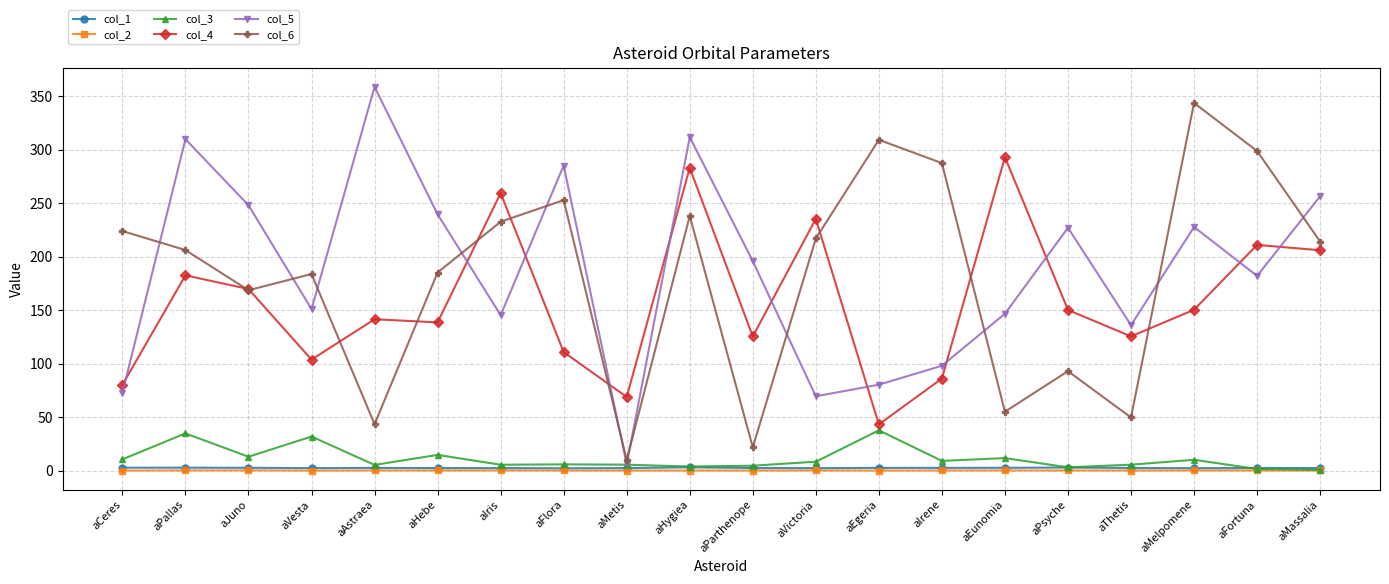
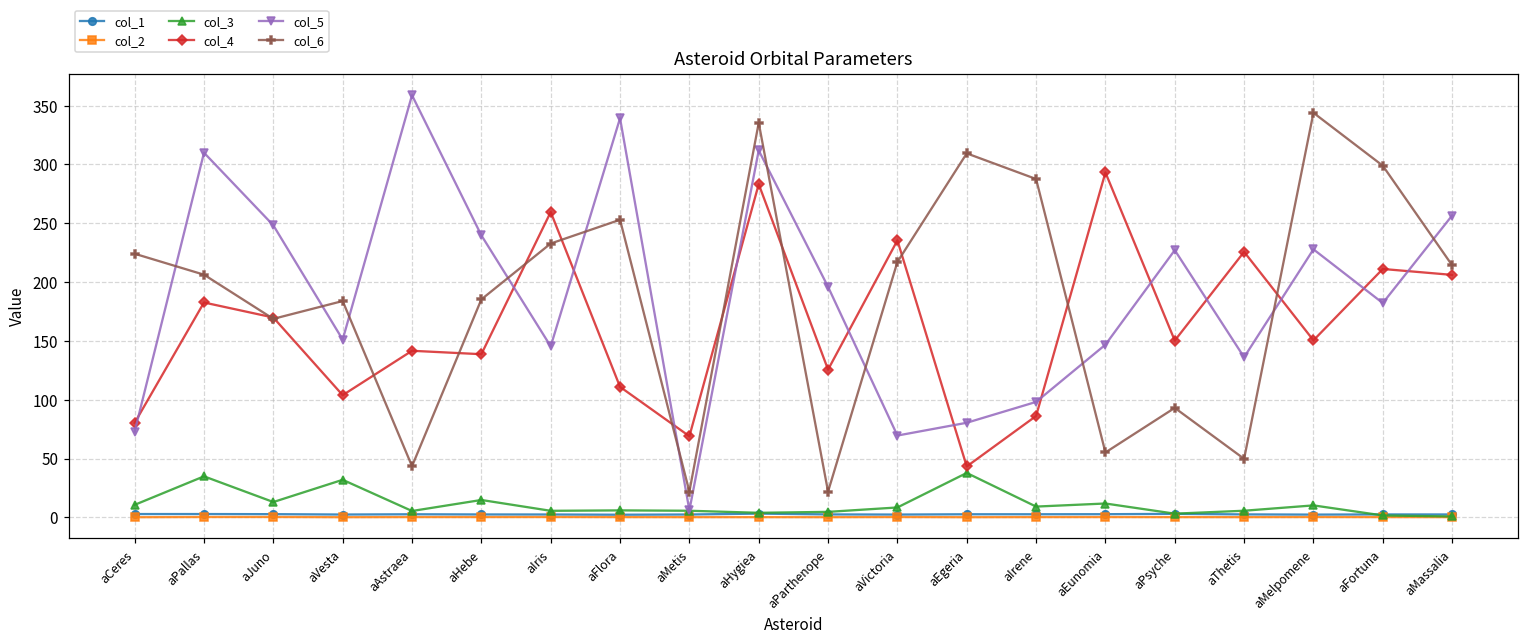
  {
    "col_1": {
      "aCeres": 3,
      "aPallas": 3,
      "aJuno": 3,
      "aEgeria": 3,
      "aIrene": 3,
      "aEunomia": 3
    },
    "col_2": {
      "aCeres": 0,
      "aPallas": 0,
      "aJuno": 0,
      "aHygiea": 0,
      "aEgeria": 0,
      "aIrene": 0,
      "aEunomia": 0,
      "aPsyche": 0
    },
    "col_3": {
      "aCeres": 11,
      "aPallas": 35,
      "aJuno": 13,
      "aVesta": 32,
      "aAstraea": 5,
      "aHebe": 15,
      "aIris": 6,
      "aFlora": 6,
      "aVictoria": 8,
      "aEgeria": 38,
      "aIrene": 9,
      "aEunomia": 12,
      "aThetis": 6,
      "aMelpomene": 10
    },
    "col_4": {
      "aCeres": 80,
      "aPallas": 183,
      "aVesta": 104,
      "aAstraea": 142,
      "aHebe": 139,
      "aIris": 260,
      "aFlora": 111,
      "aMetis": 69,
      "aHygiea": 283,
      "aParthenope": 126,
      "aVictoria": 235,
      "aEgeria": 43,
      "aIrene": 86,
      "aEunomia": 293,
      "aPsyche": 150,
-     "aThetis": 126,
+     "aThetis": 226,
      "aMelpomene": 150,
      "aFortuna": 211,
      "aMassalia": 206
    },
    "col_5": {
      "aCeres": 73,
      "aPallas": 310,
      "aJuno": 248,
      "aVesta": 151,
      "aAstraea": 359,
      "aHebe": 240,
      "aIris": 145,
-     "aFlora": 285,
+     "aFlora": 339,
      "aHygiea": 312,
      "aParthenope": 196,
      "aVictoria": 70,
      "aEgeria": 80,
      "aIrene": 98,
      "aEunomia": 147,
      "aPsyche": 227,
      "aThetis": 136,
      "aMelpomene": 228,
      "aFortuna": 182,
      "aMassalia": 257
    },
    "col_6": {
      "aCeres": 224,
      "aPallas": 206,
      "aVesta": 184,
      "aAstraea": 43,
      "aHebe": 185,
      "aIris": 233,
      "aFlora": 253,
-     "aMetis": 10,
-     "aHygiea": 238,
+     "aMetis": 22,
+     "aHygiea": 335,
      "aParthenope": 22,
      "aVictoria": 217,
      "aEgeria": 309,
      "aIrene": 288,
      "aEunomia": 55,
      "aPsyche": 93,
      "aThetis": 50,
      "aMelpomene": 344,
      "aFortuna": 299,
      "aMassalia": 214
    }
  }
